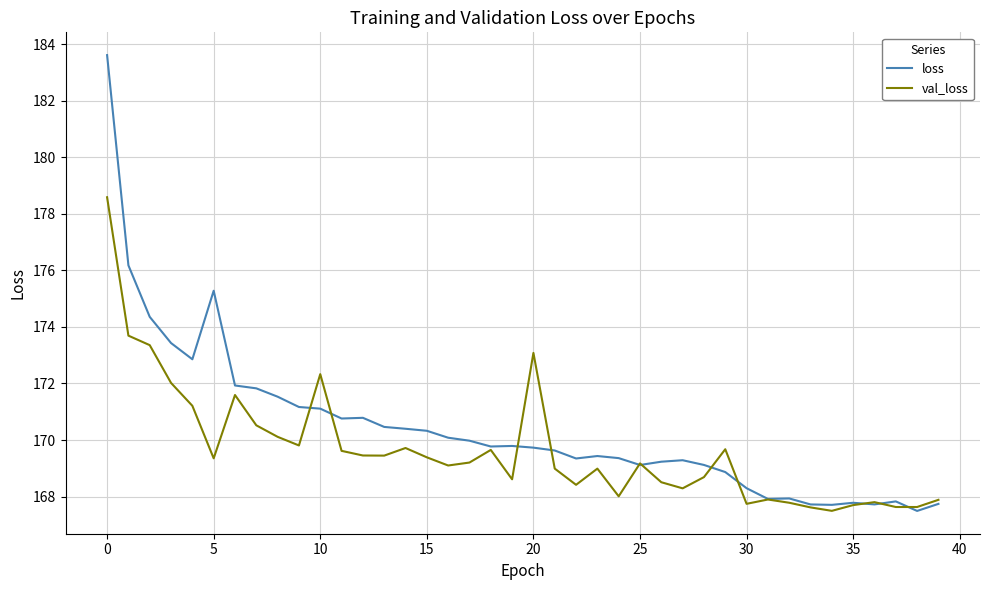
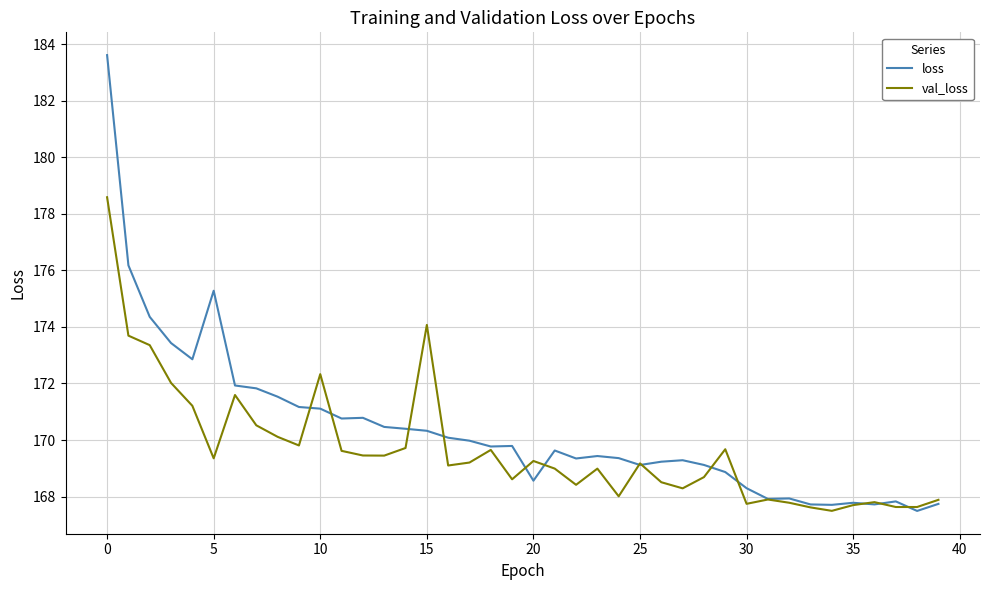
  {
    "loss": {
      "0": 183.6,
      "5": 175.3,
      "10": 171.1,
      "15": 170.3,
-     "20": 169.7,
+     "20": 168.6,
      "30": 168.3
    },
    "val_loss": {
      "0": 178.6,
      "5": 169.4,
      "10": 172.3,
-     "15": 169.4,
-     "20": 173.1,
+     "15": 174.1,
+     "20": 169.3,
      "30": 167.7
    }
  }
